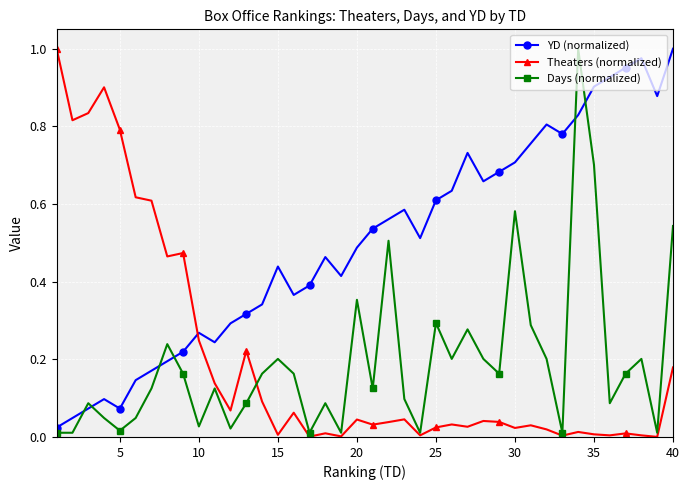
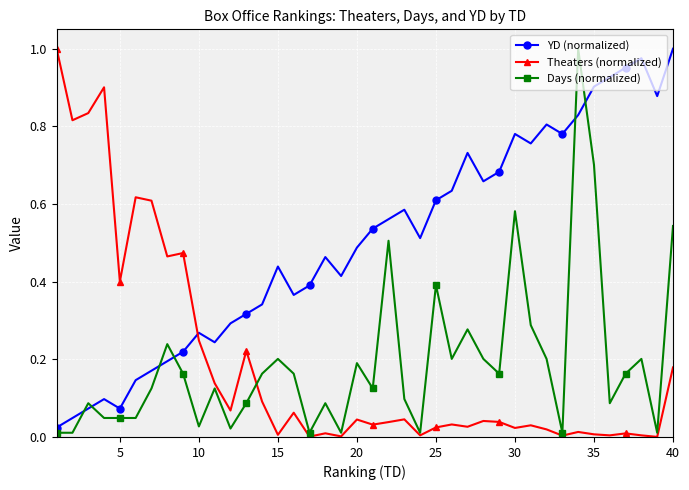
  {
    "YD (normalized)": {
      "5": 0.07,
      "10": 0.27,
      "15": 0.44,
      "20": 0.49,
      "25": 0.61,
-     "30": 0.71,
+     "30": 0.78,
      "40": 1.00
    },
    "Theaters (normalized)": {
-     "5": 0.79,
+     "5": 0.40,
      "10": 0.25,
      "15": 0.01,
      "20": 0.04,
      "25": 0.02,
      "30": 0.02,
      "35": 0.01,
      "40": 0.18
    },
    "Days (normalized)": {
-     "5": 0.02,
+     "5": 0.05,
      "10": 0.03,
      "15": 0.20,
-     "20": 0.35,
-     "25": 0.29,
+     "20": 0.19,
+     "25": 0.39,
      "30": 0.58,
      "35": 0.70,
      "40": 0.54
    }
  }
